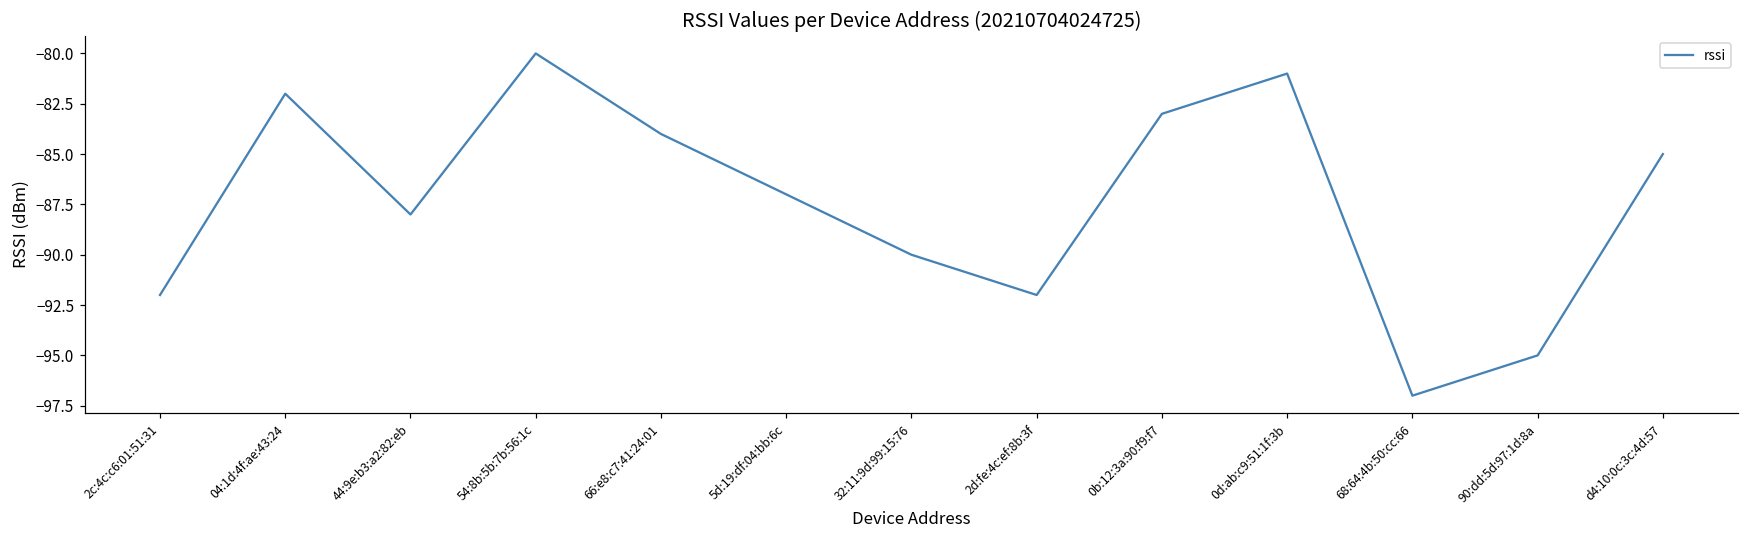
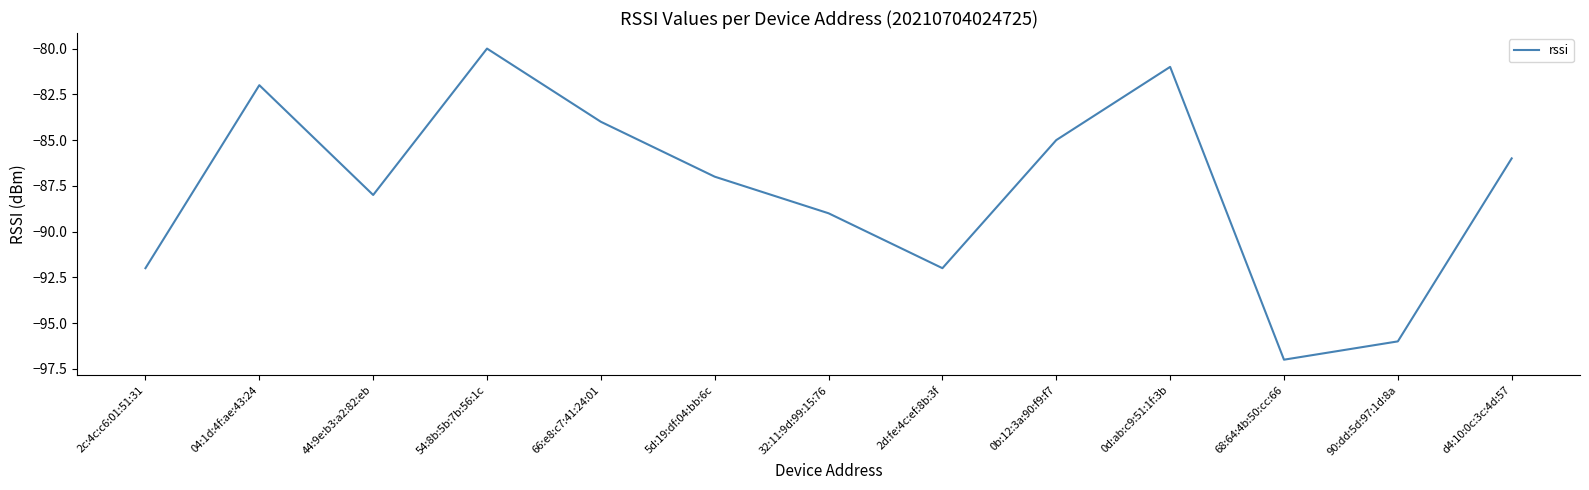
  {
    "2c:4c:c6:01:51:31": -92,
    "04:1d:4f:ae:43:24": -82,
    "44:9e:b3:a2:82:eb": -88,
    "54:8b:5b:7b:56:1c": -80,
    "66:e8:c7:41:24:01": -84,
    "5d:19:df:04:bb:6c": -87,
-   "32:11:9d:99:15:76": -90,
+   "32:11:9d:99:15:76": -89,
    "2d:fe:4c:ef:8b:3f": -92,
-   "0b:12:3a:90:f9:f7": -83,
+   "0b:12:3a:90:f9:f7": -85,
    "0d:ab:c9:51:1f:3b": -81,
    "68:64:4b:50:cc:66": -97,
-   "90:dd:5d:97:1d:8a": -95,
-   "d4:10:0c:3c:4d:57": -85
+   "90:dd:5d:97:1d:8a": -96,
+   "d4:10:0c:3c:4d:57": -86
  }
